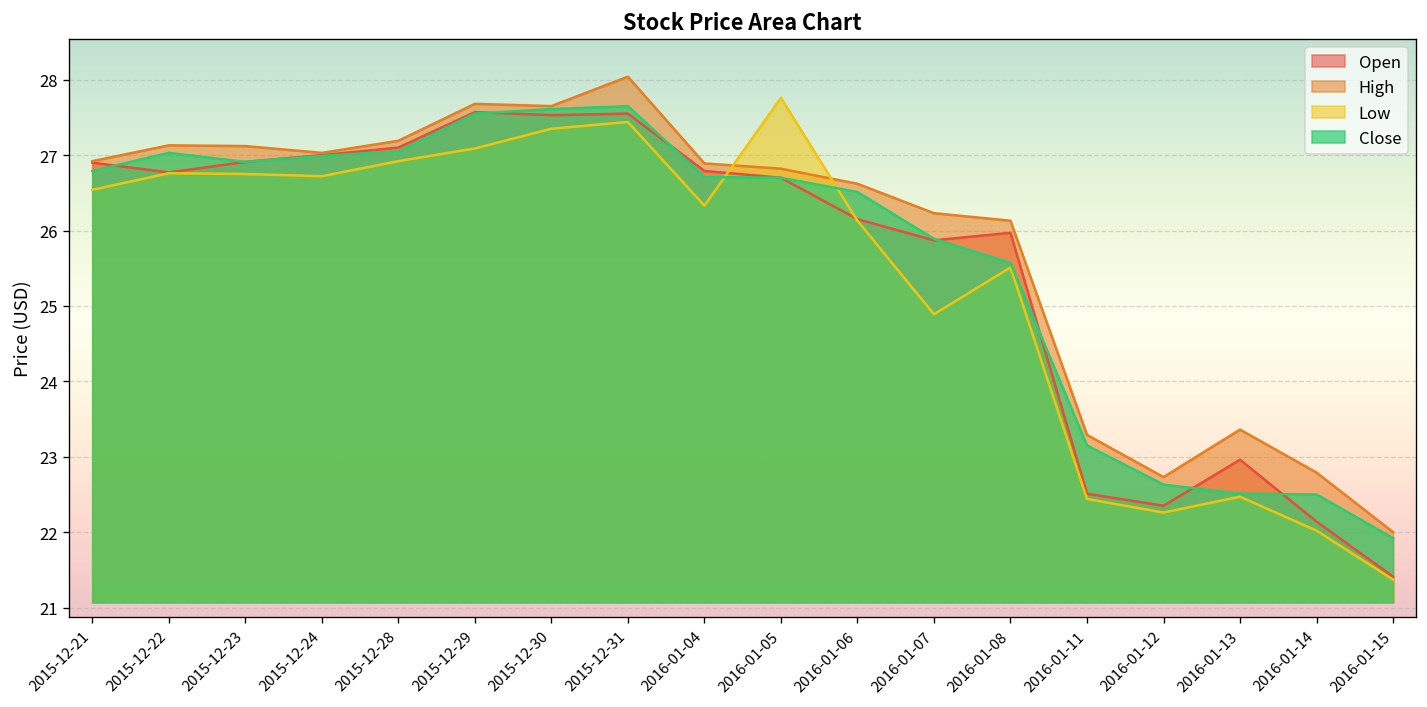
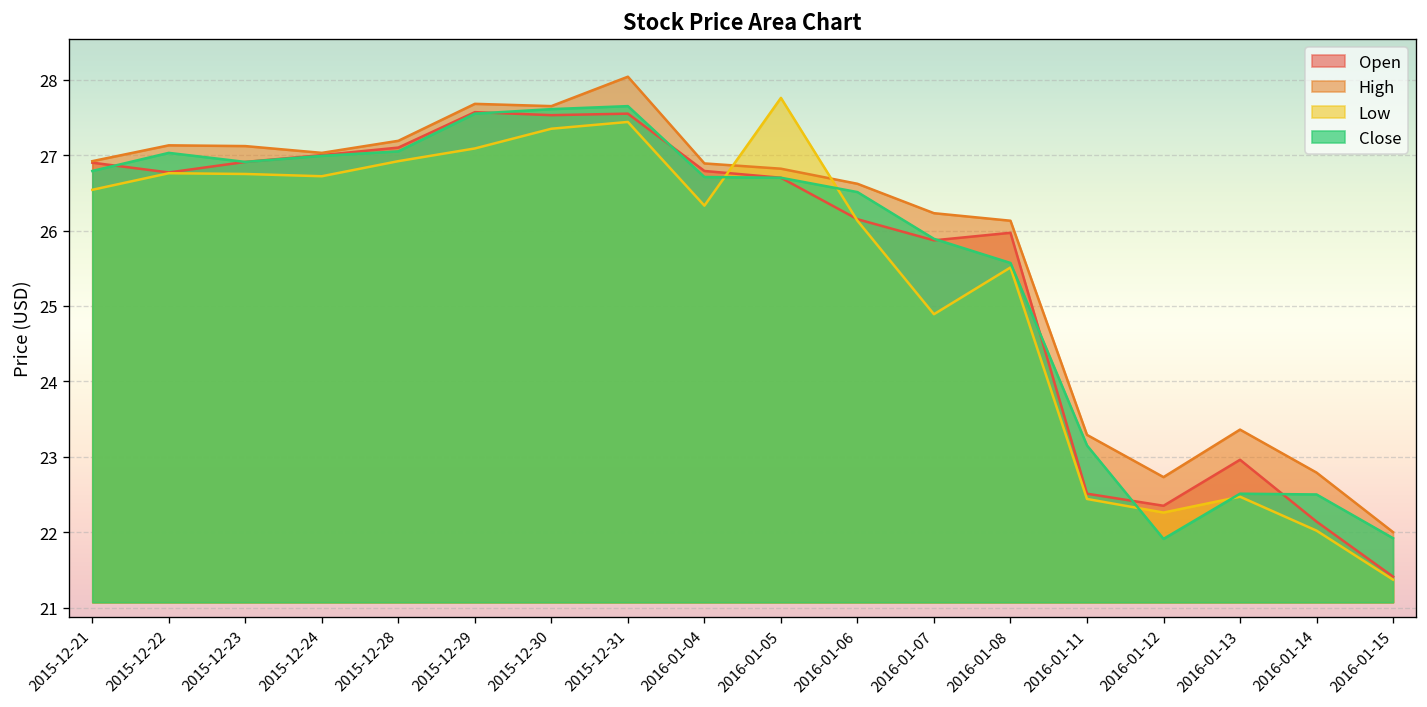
  {
    "Low": {
      "2015-12-21": 26.5,
      "2015-12-23": 26.8,
      "2015-12-24": 26.7,
      "2015-12-28": 26.9,
      "2015-12-29": 27.1,
      "2015-12-30": 27.4,
      "2015-12-31": 27.4,
      "2016-01-04": 26.3,
      "2016-01-05": 27.8,
      "2016-01-07": 24.9,
      "2016-01-08": 25.5,
      "2016-01-11": 22.4,
      "2016-01-12": 22.3,
      "2016-01-13": 22.5,
      "2016-01-14": 22.0
    },
    "Close": {
      "2015-12-21": 26.8,
      "2015-12-22": 27.0,
      "2015-12-28": 27.0,
      "2015-12-31": 27.7,
      "2016-01-04": 26.7,
      "2016-01-06": 26.5,
      "2016-01-08": 25.6,
      "2016-01-11": 23.2,
-     "2016-01-12": 22.6,
+     "2016-01-12": 21.9,
      "2016-01-13": 22.5,
      "2016-01-14": 22.5,
      "2016-01-15": 21.9
    }
  }
